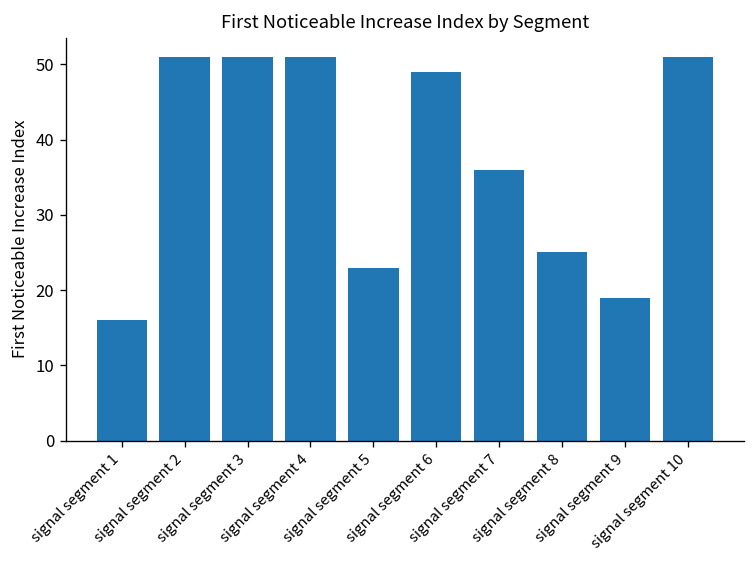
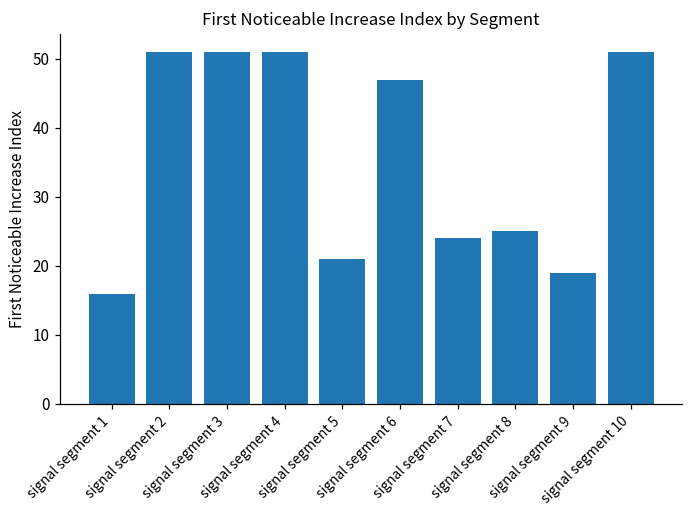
  {
    "signal segment 1": 16,
    "signal segment 2": 51,
    "signal segment 3": 51,
    "signal segment 4": 51,
-   "signal segment 5": 23,
-   "signal segment 6": 49,
-   "signal segment 7": 36,
+   "signal segment 5": 21,
+   "signal segment 6": 47,
+   "signal segment 7": 24,
    "signal segment 8": 25,
    "signal segment 9": 19,
    "signal segment 10": 51
  }
